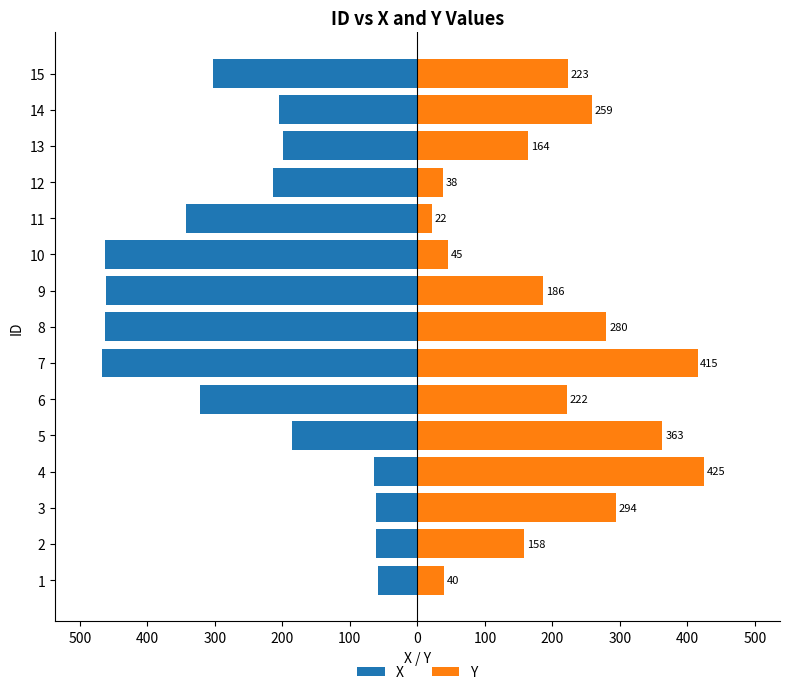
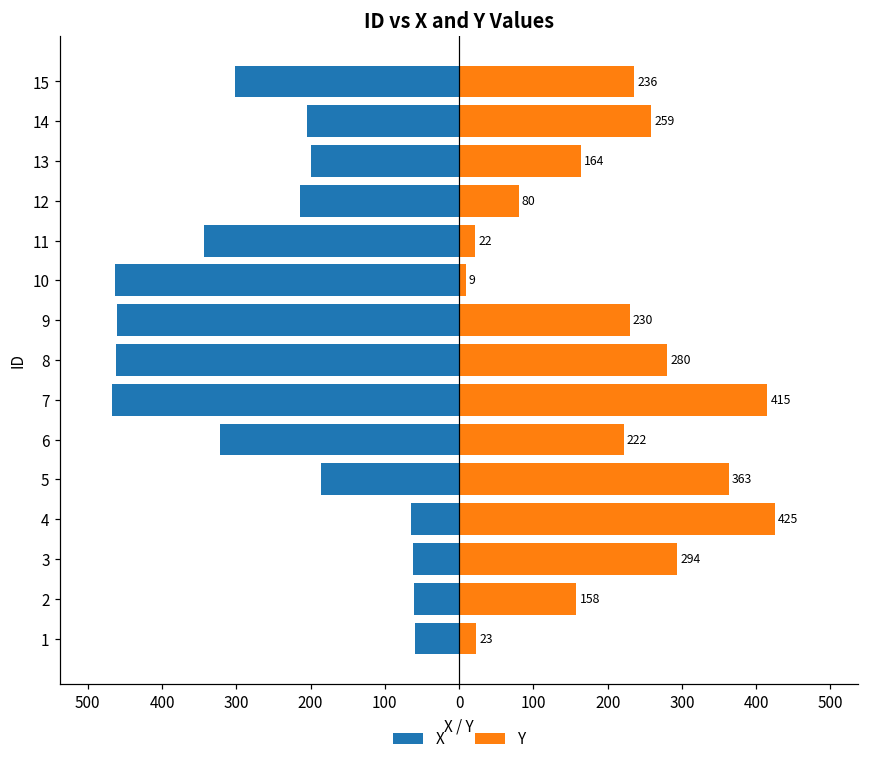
  {
    "Y": {
-     "15": 223,
+     "15": 236,
      "14": 259,
      "13": 164,
-     "12": 38,
+     "12": 80,
      "11": 22,
-     "10": 45,
-     "9": 186,
+     "10": 9,
+     "9": 230,
      "8": 280,
      "7": 415,
      "6": 222,
      "5": 363,
      "4": 425,
      "3": 294,
      "2": 158,
-     "1": 40
+     "1": 23
    }
  }
